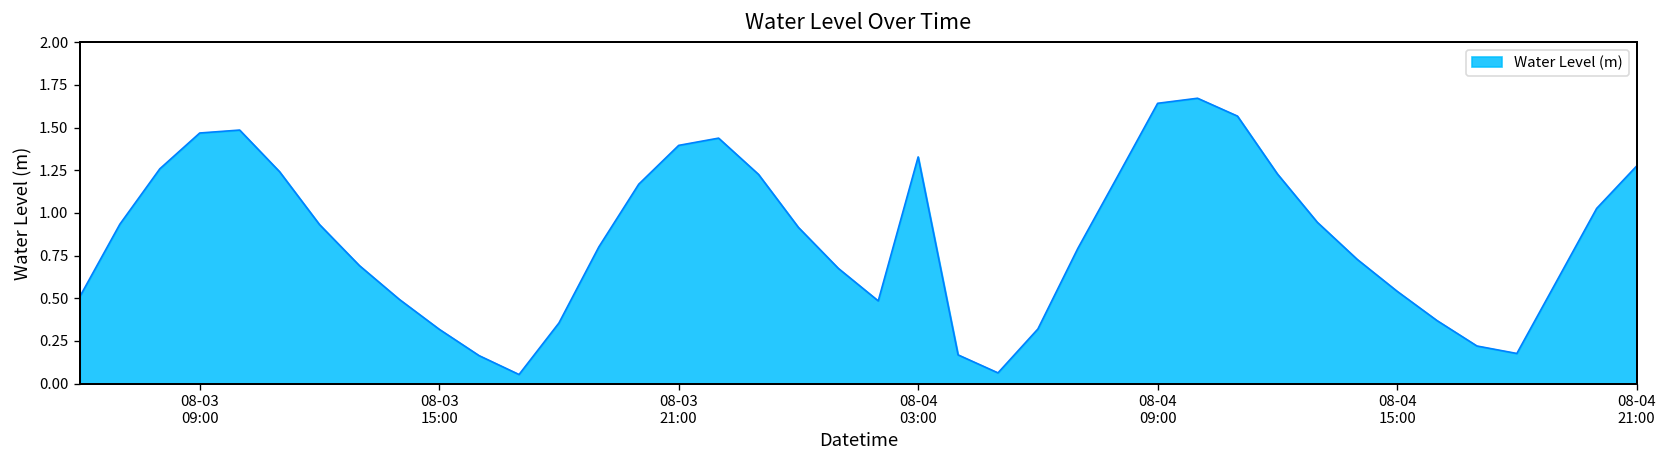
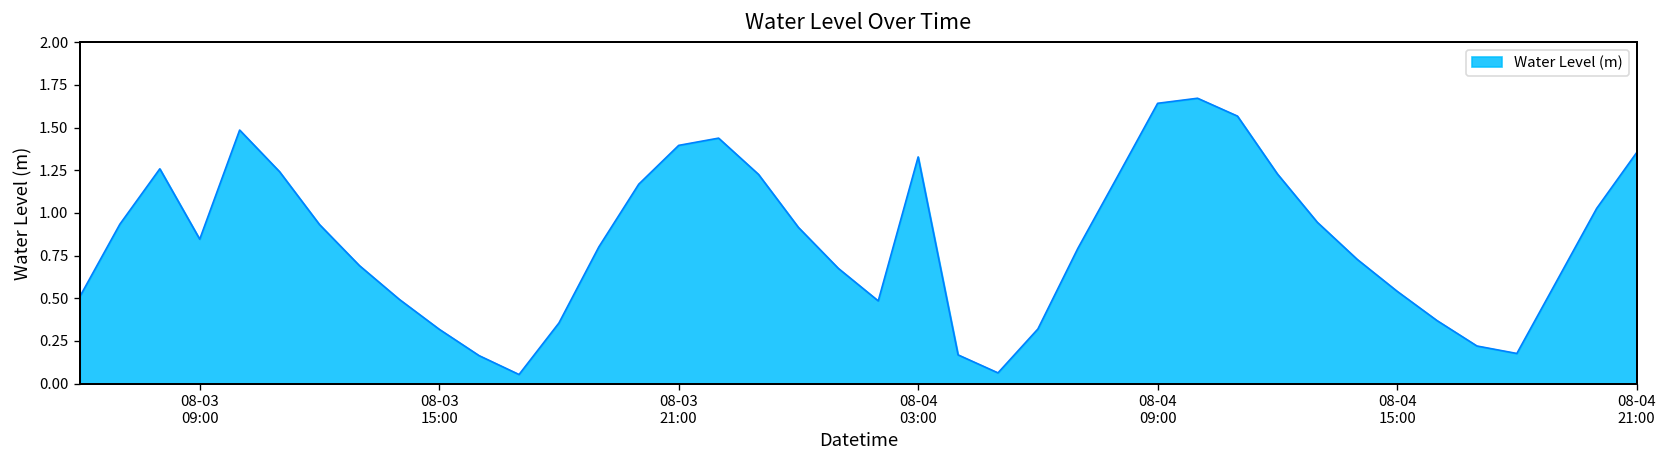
  {
-   "08-03 09:00": 1.47,
+   "08-03 09:00": 0.85,
    "08-03 15:00": 0.32,
    "08-03 21:00": 1.40,
    "08-04 03:00": 1.33,
    "08-04 09:00": 1.64,
    "08-04 15:00": 0.54,
-   "08-04 21:00": 1.27
+   "08-04 21:00": 1.35
  }
